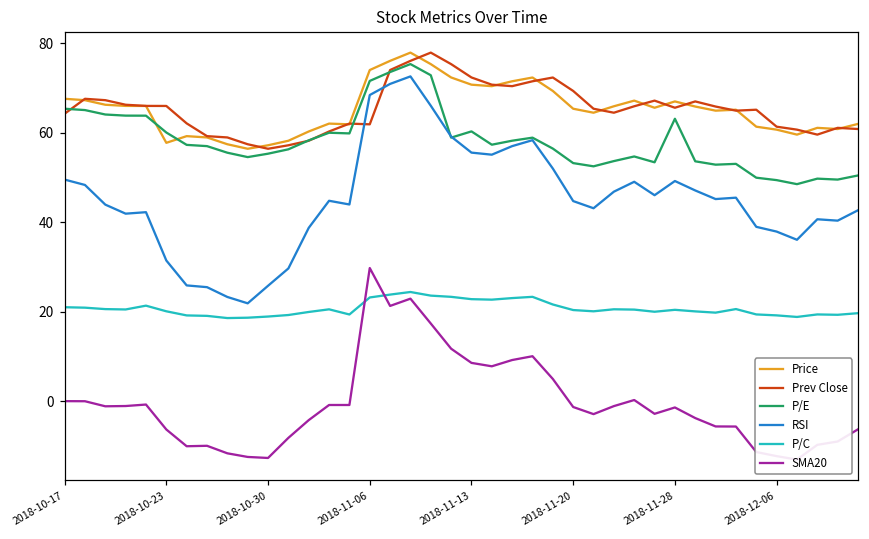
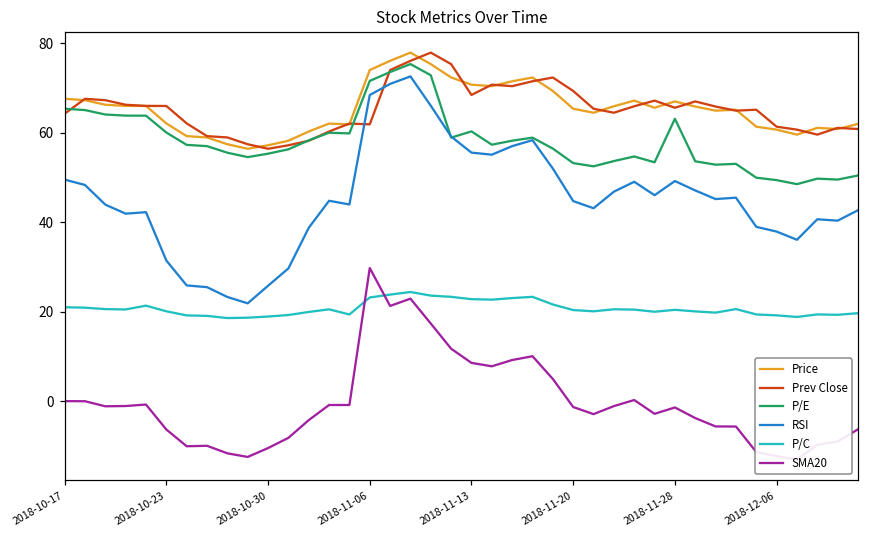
  {
    "Price": {
-     "2018-10-23": 58,
+     "2018-10-23": 62,
      "2018-10-30": 57,
      "2018-11-06": 74,
      "2018-11-13": 71,
      "2018-11-20": 65,
      "2018-11-28": 67,
      "2018-12-06": 61
    },
    "Prev Close": {
      "2018-10-23": 66,
      "2018-10-30": 56,
      "2018-11-06": 62,
-     "2018-11-13": 72,
+     "2018-11-13": 68,
      "2018-11-20": 69,
      "2018-11-28": 66,
      "2018-12-06": 61
    },
    "P/E": {
      "2018-10-23": 60,
      "2018-10-30": 55,
      "2018-11-06": 72,
      "2018-11-13": 60,
      "2018-11-20": 53,
      "2018-11-28": 63,
      "2018-12-06": 49
    },
    "RSI": {
      "2018-10-23": 31,
      "2018-10-30": 26,
      "2018-11-06": 68,
      "2018-11-13": 56,
      "2018-11-20": 45,
      "2018-11-28": 49,
      "2018-12-06": 38
    },
    "P/C": {
      "2018-10-23": 20,
      "2018-10-30": 19,
      "2018-11-06": 23,
      "2018-11-13": 23,
      "2018-11-20": 20,
      "2018-11-28": 20,
      "2018-12-06": 19
    },
    "SMA20": {
      "2018-10-23": -6,
-     "2018-10-30": -13,
+     "2018-10-30": -10,
      "2018-11-06": 30,
      "2018-11-13": 9,
      "2018-11-20": -1,
      "2018-11-28": -1
    }
  }
